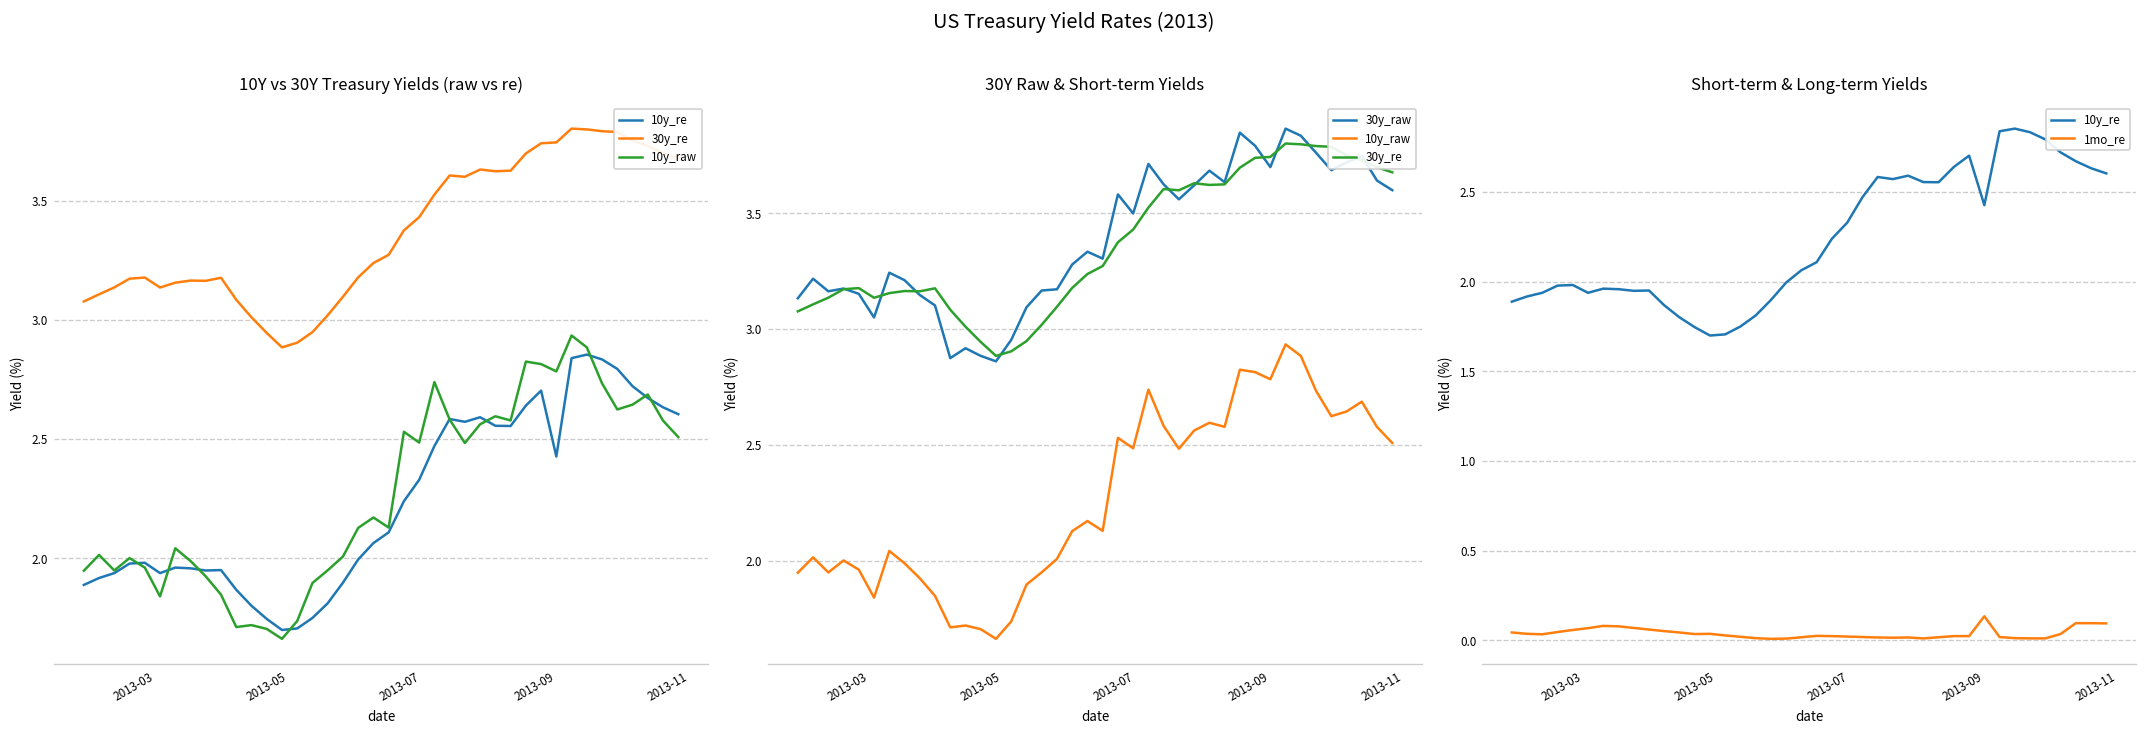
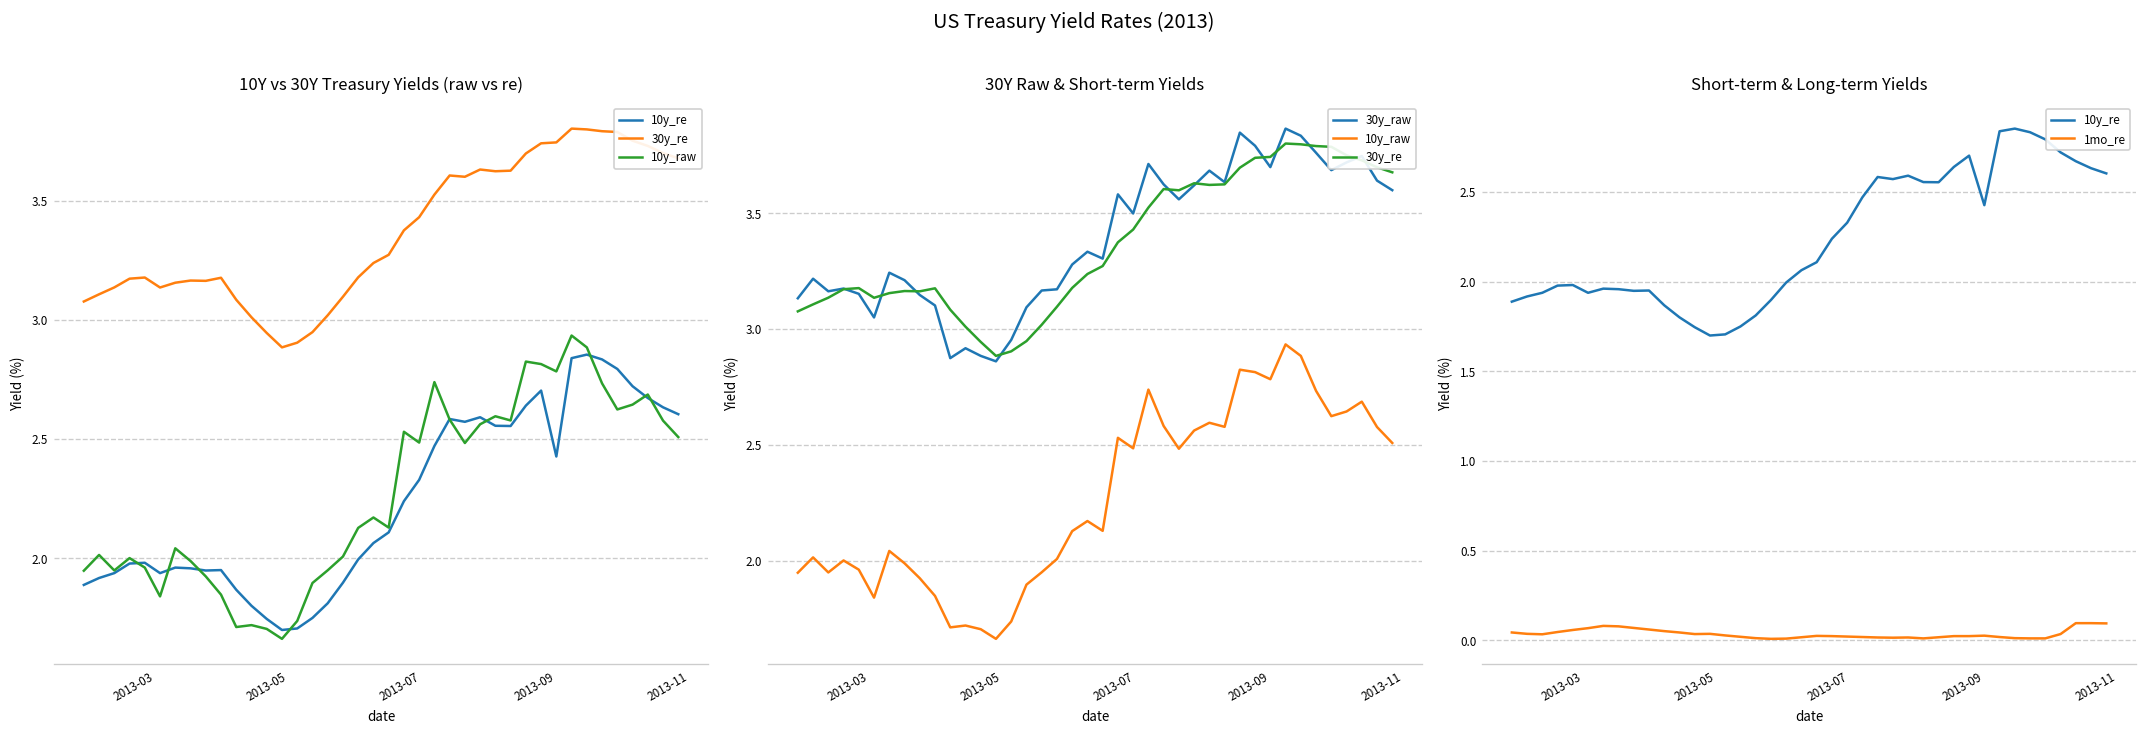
  {
    "10Y vs 30Y Treasury Yields (raw vs re)": {
      "10y_re": {
        "2013-09": 2.43
      }
    },
    "30Y Raw & Short-term Yields": {
      "30y_raw": {
        "2013-09": 3.70
      },
      "10y_raw": {
        "2013-09": 2.78
      },
      "30y_re": {
        "2013-09": 3.74
      }
    },
    "Short-term & Long-term Yields": {
      "10y_re": {
        "2013-09": 2.43
      },
      "1mo_re": {
-       "2013-09": 0.13
+       "2013-09": 0.03
      }
    }
  }
